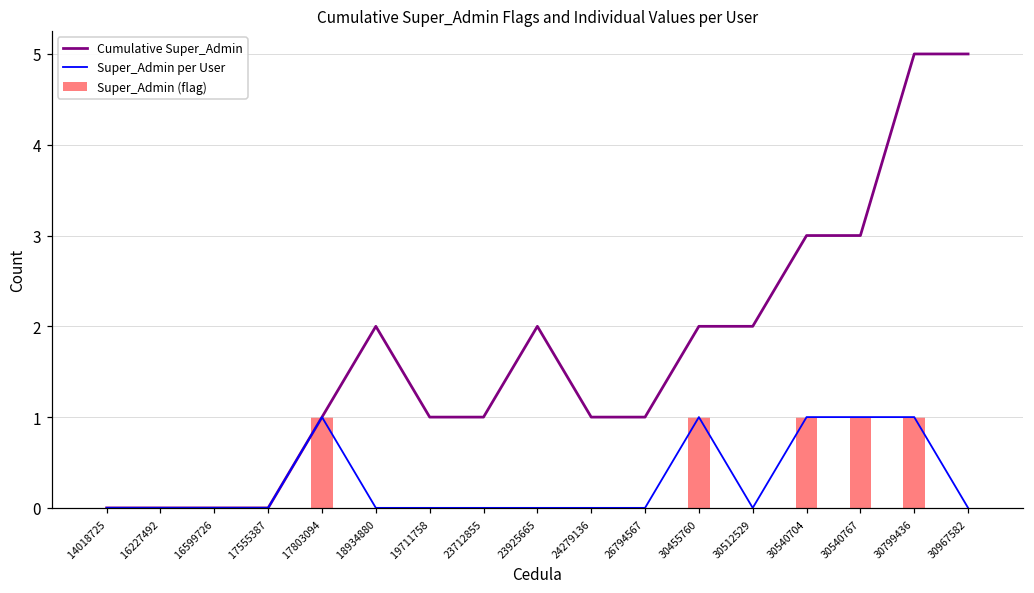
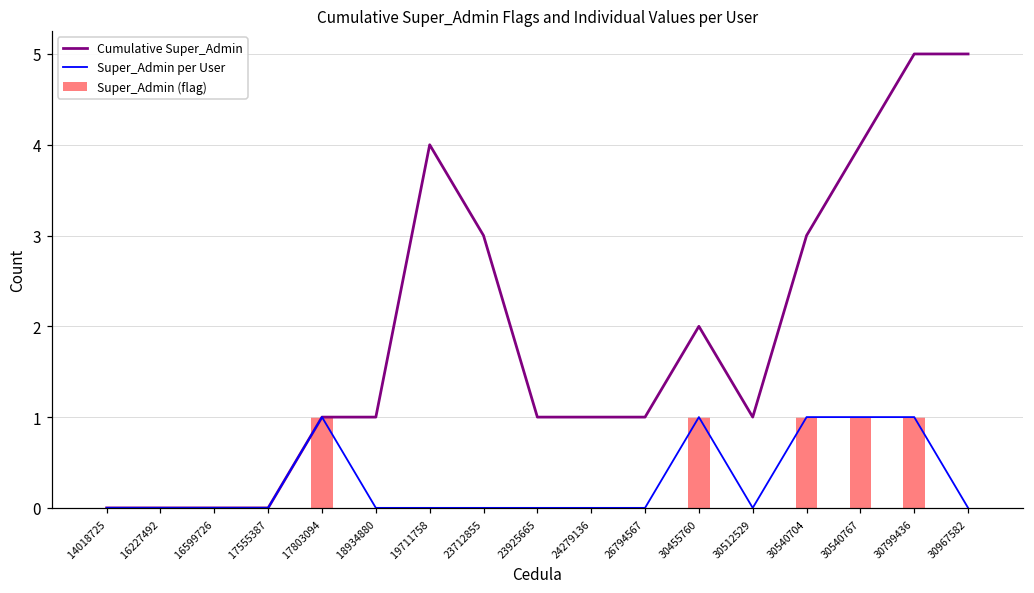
  {
    "Super_Admin (flag)": {
      "14018725": 0,
      "16227492": 0,
      "16599726": 0,
      "17555387": 0,
      "17803094": 1,
      "18934880": 0,
      "19711758": 0,
      "23712855": 0,
      "23925665": 0,
      "24279136": 0,
      "26794567": 0,
      "30455760": 1,
      "30512529": 0,
      "30540704": 1,
      "30540767": 1,
      "30799436": 1,
      "30967582": 0
    },
    "Cumulative Super_Admin": {
-     "18934880": 2,
-     "19711758": 1,
-     "23712855": 1,
-     "23925665": 2,
+     "18934880": 1,
+     "19711758": 4,
+     "23712855": 3,
+     "23925665": 1,
      "24279136": 1,
      "26794567": 1,
      "30455760": 2,
-     "30512529": 2,
+     "30512529": 1,
      "30540704": 3,
-     "30540767": 3,
+     "30540767": 4,
      "30799436": 5,
      "30967582": 5
    }
  }
